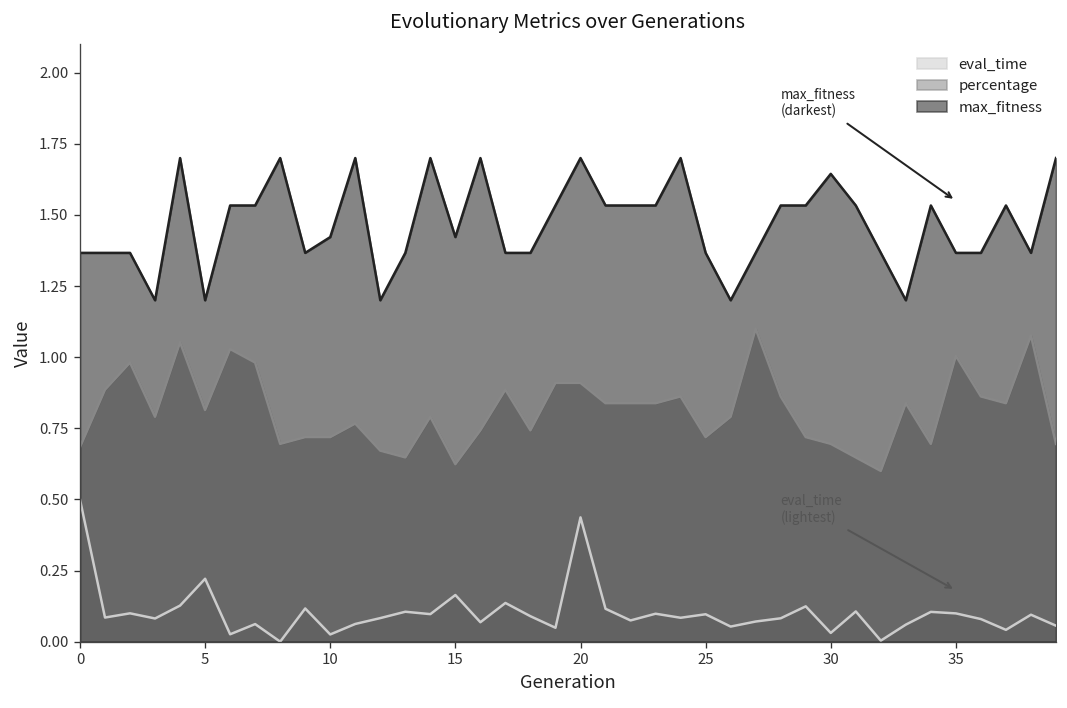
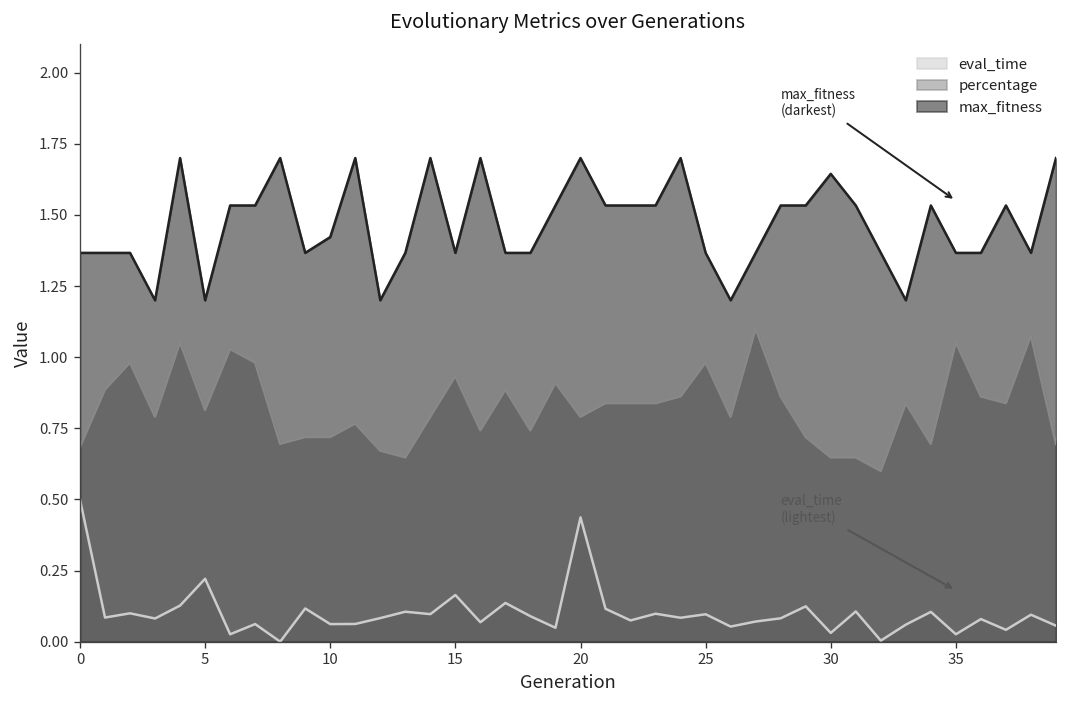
  {
    "eval_time": {
      "0": 0.50,
      "5": 0.22,
-     "10": 0.03,
+     "10": 0.06,
      "15": 0.16,
      "20": 0.44,
      "25": 0.10,
      "30": 0.03,
-     "35": 0.10
+     "35": 0.03
    },
    "percentage": {
      "0": 0.68,
      "5": 0.81,
      "10": 0.72,
-     "15": 0.62,
-     "20": 0.91,
-     "25": 0.72,
-     "30": 0.70,
-     "35": 1.00
+     "15": 0.93,
+     "20": 0.79,
+     "25": 0.98,
+     "30": 0.65,
+     "35": 1.05
    },
    "max_fitness": {
      "0": 1.37,
      "5": 1.20,
      "10": 1.42,
-     "15": 1.42,
+     "15": 1.37,
      "20": 1.70,
      "25": 1.37,
      "30": 1.64,
      "35": 1.37
    }
  }
